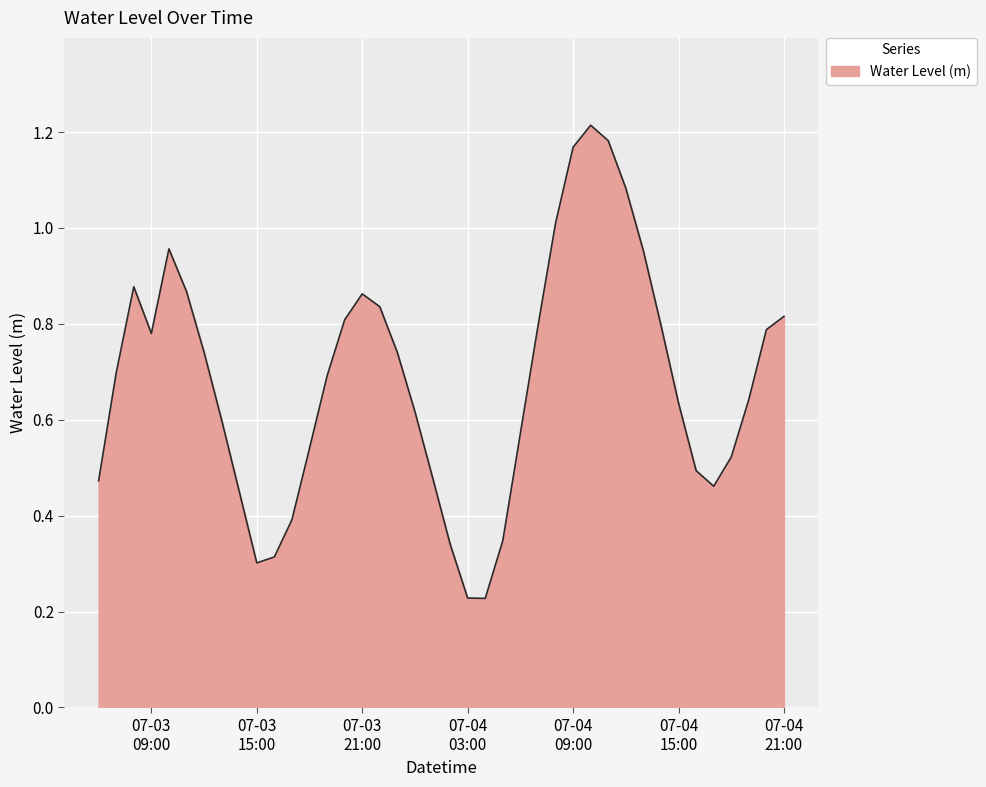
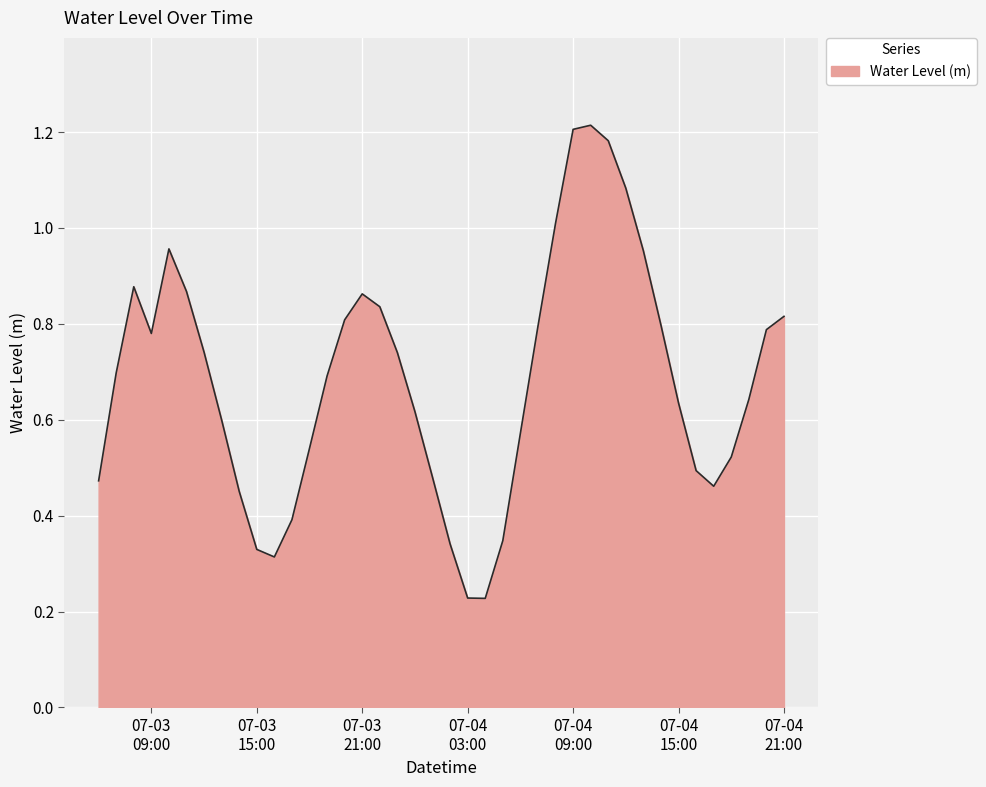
  {
    "07-03 09:00": 0.78,
-   "07-03 15:00": 0.30,
+   "07-03 15:00": 0.33,
    "07-03 21:00": 0.86,
    "07-04 03:00": 0.23,
-   "07-04 09:00": 1.17,
+   "07-04 09:00": 1.21,
    "07-04 15:00": 0.63,
    "07-04 21:00": 0.82
  }
